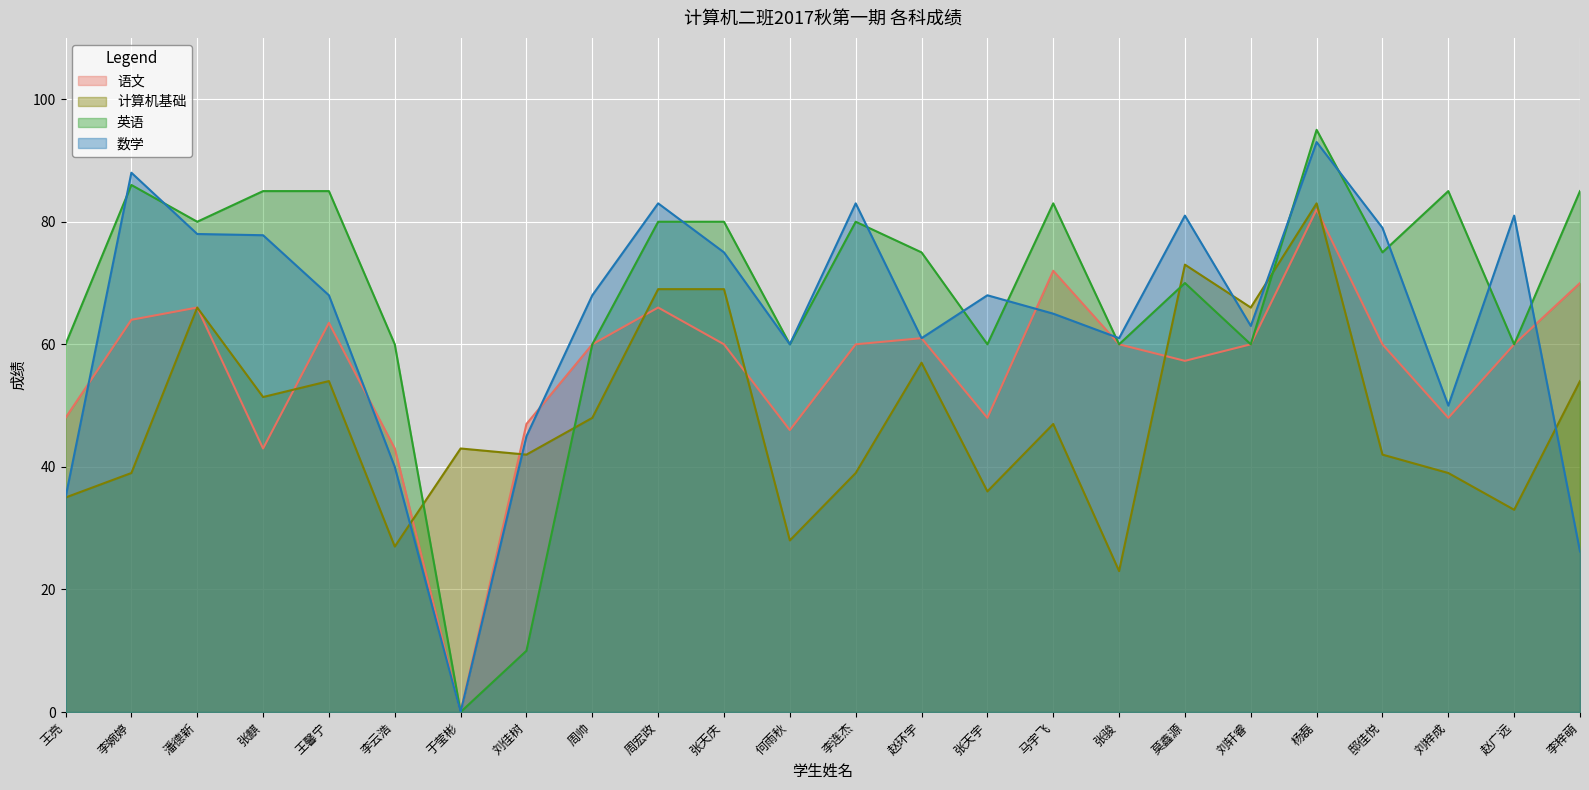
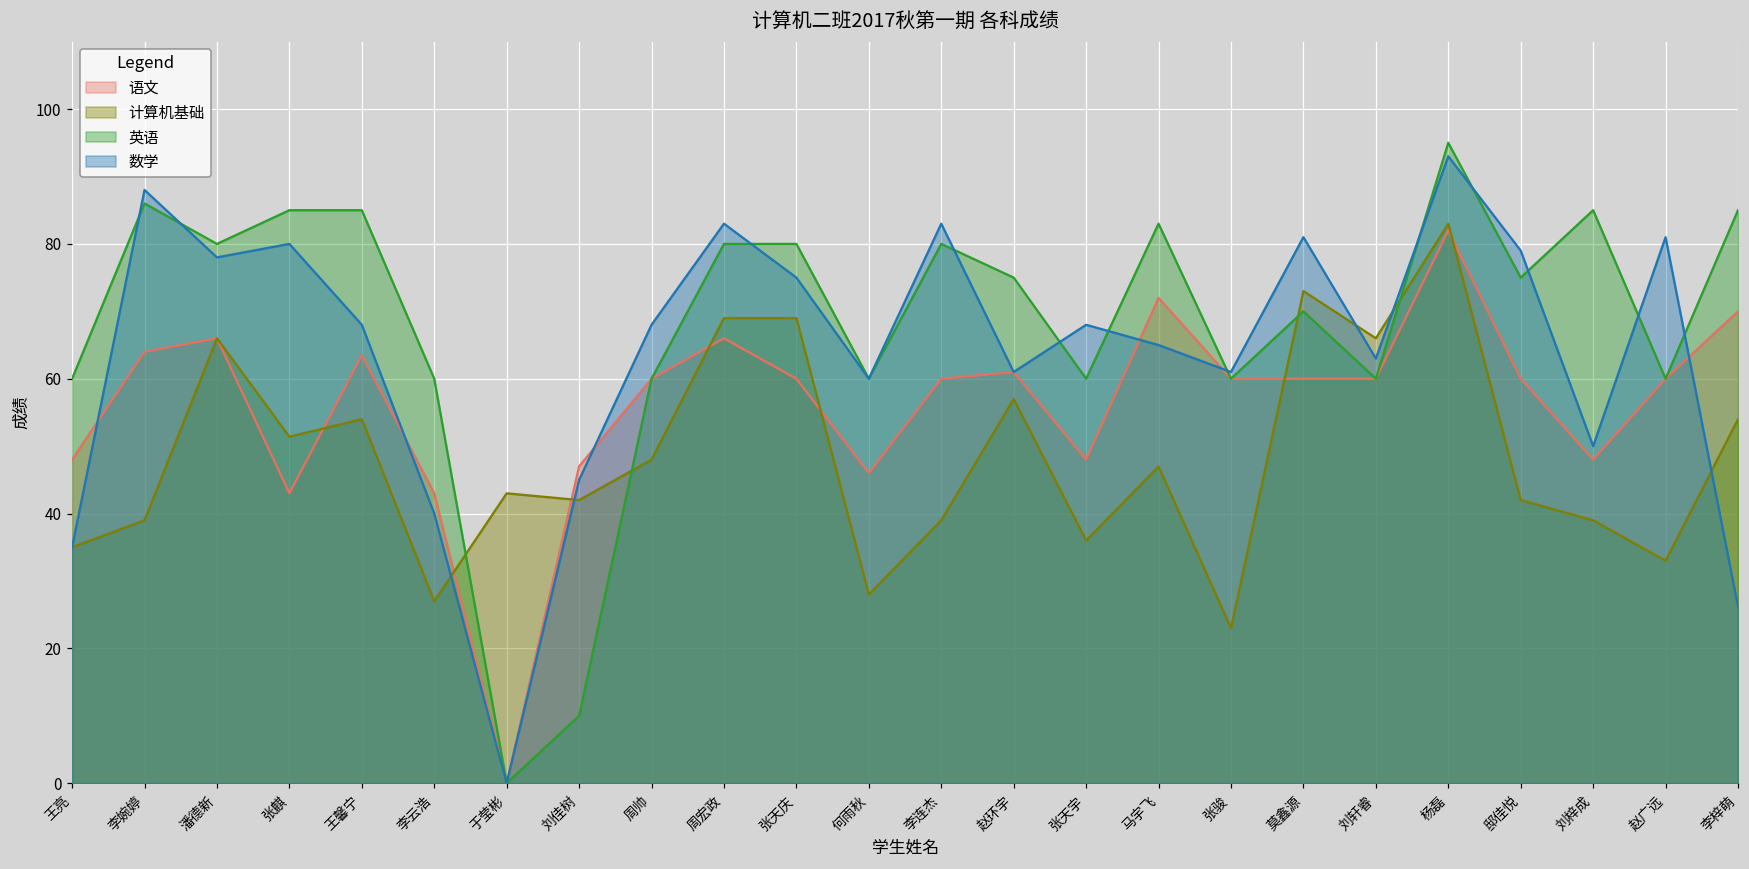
  {
    "语文": {
      "王亮": 48,
      "李婉婷": 64,
      "张麒": 43,
      "王馨宁": 64,
      "李云浩": 43,
      "刘佳树": 47,
      "周宏政": 66,
      "张天庆": 60,
      "何雨秋": 46,
      "李连杰": 60,
      "张天宇": 48,
      "马宇飞": 72,
-     "莫鑫源": 57,
+     "莫鑫源": 60,
      "杨磊": 82,
      "邸佳悦": 60,
      "刘梓成": 48,
      "李梓萌": 70
    },
    "计算机基础": {
      "李婉婷": 39,
      "张麒": 51,
      "王馨宁": 54,
      "李云浩": 27,
      "于莹彬": 43,
      "刘佳树": 42,
      "周帅": 48,
      "周宏政": 69,
      "张天庆": 69,
      "何雨秋": 28,
      "李连杰": 39,
      "赵环宇": 57,
      "张天宇": 36,
      "马宇飞": 47,
      "张骏": 23,
      "莫鑫源": 73,
      "刘轩睿": 66,
      "杨磊": 83,
      "邸佳悦": 42,
      "刘梓成": 39,
      "赵广远": 33,
      "李梓萌": 54
    },
    "英语": {
      "王亮": 60,
      "李婉婷": 86,
      "潘德新": 80,
      "张麒": 85,
      "王馨宁": 85,
      "李云浩": 60,
      "刘佳树": 10,
      "周宏政": 80,
      "张天庆": 80,
      "李连杰": 80,
      "赵环宇": 75,
      "张天宇": 60,
      "马宇飞": 83,
      "莫鑫源": 70,
      "杨磊": 95,
      "邸佳悦": 75,
      "刘梓成": 85,
      "李梓萌": 85
    },
    "数学": {
      "李婉婷": 88,
      "潘德新": 78,
-     "张麒": 78,
+     "张麒": 80,
      "王馨宁": 68,
      "李云浩": 40,
      "刘佳树": 45,
      "周帅": 68,
      "周宏政": 83,
      "张天庆": 75,
      "李连杰": 83,
      "张天宇": 68,
      "马宇飞": 65,
      "张骏": 61,
      "莫鑫源": 81,
      "刘轩睿": 63,
      "杨磊": 93,
      "邸佳悦": 79,
      "刘梓成": 50,
      "赵广远": 81,
      "李梓萌": 26
    }
  }
